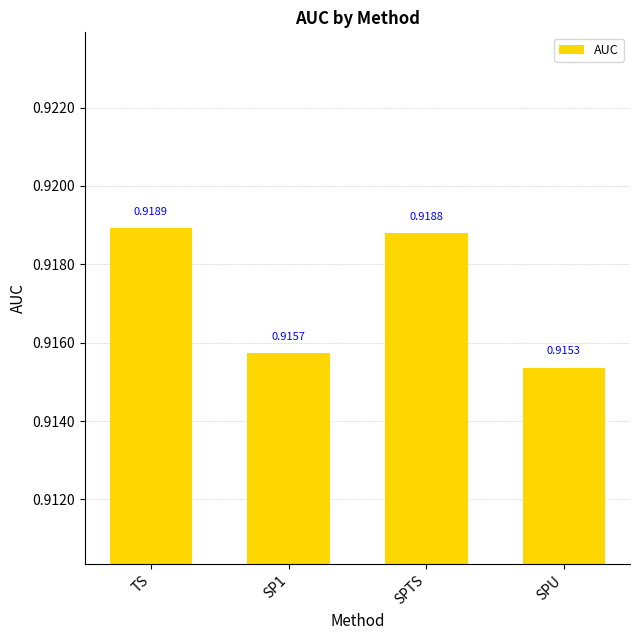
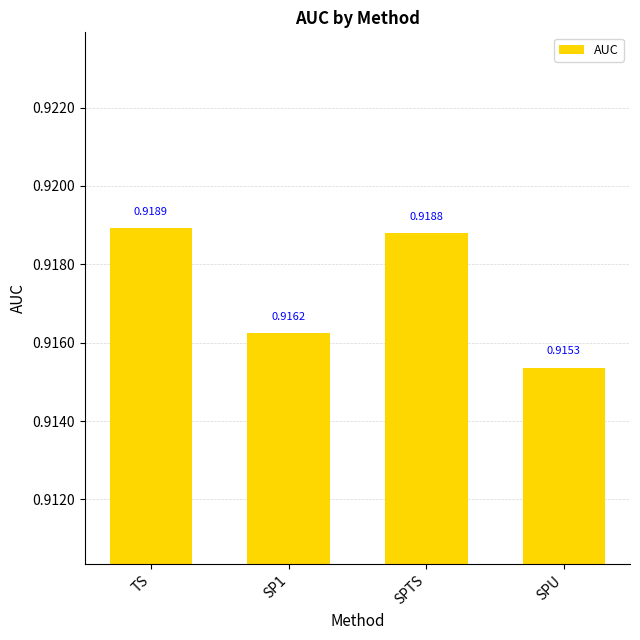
  {
    "TS": 0.9189,
-   "SP1": 0.9157,
+   "SP1": 0.9162,
    "SPTS": 0.9188,
    "SPU": 0.9153
  }
